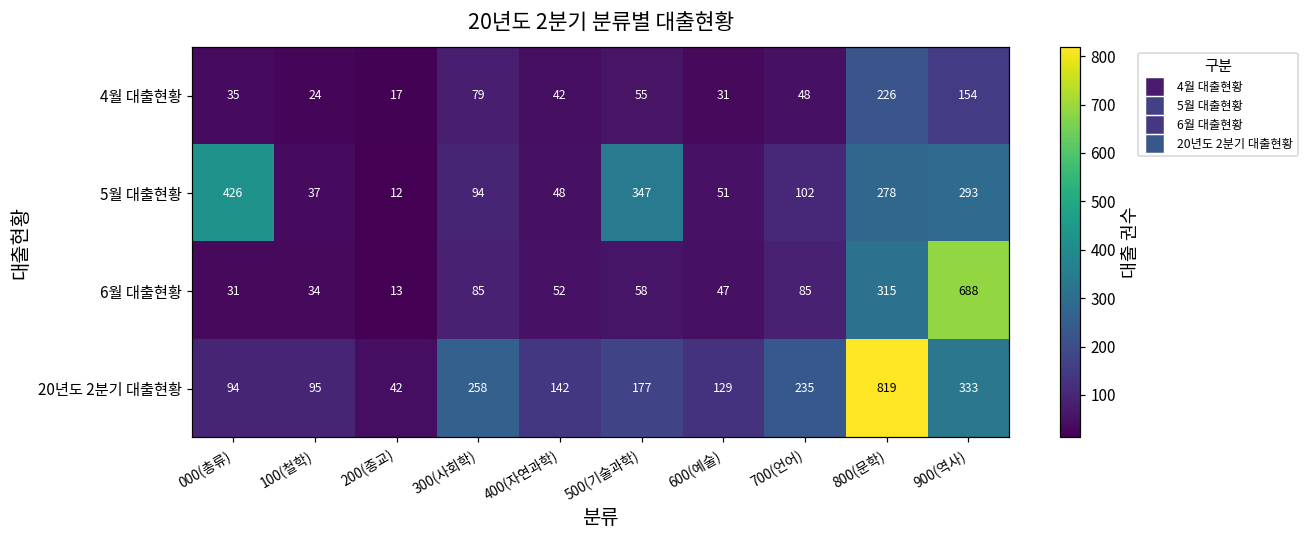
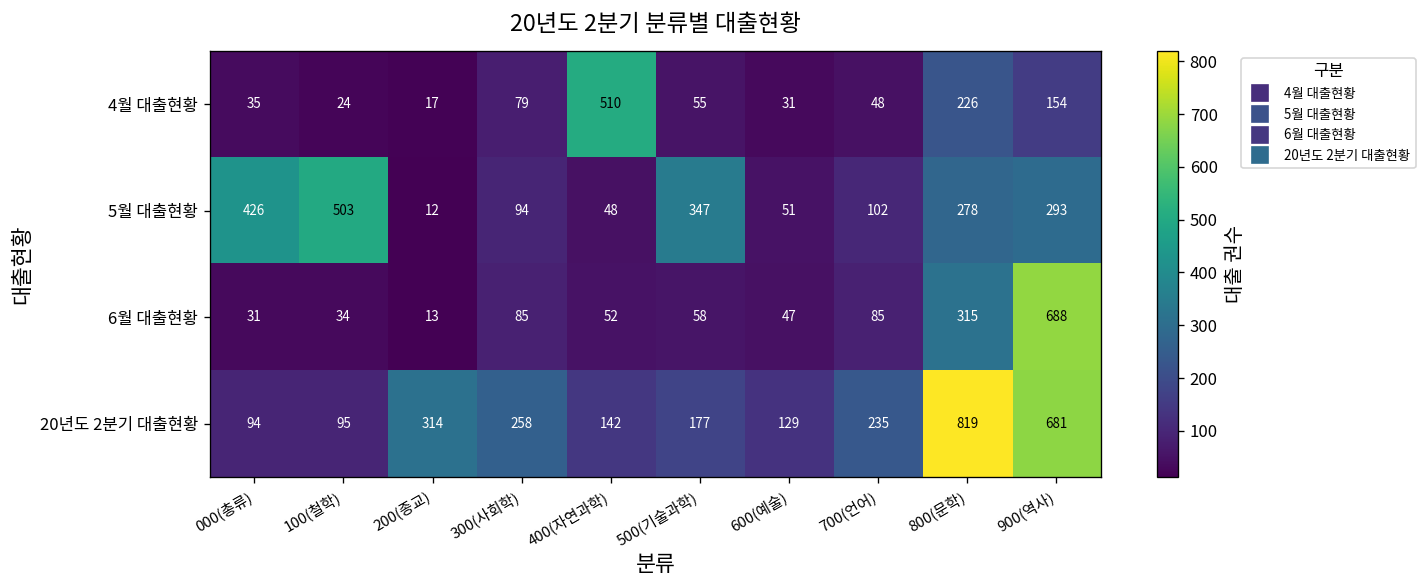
  {
    "4월 대출현황": {
      "000(총류)": 35,
      "100(철학)": 24,
      "200(종교)": 17,
      "300(사회학)": 79,
-     "400(자연과학)": 42,
+     "400(자연과학)": 510,
      "500(기술과학)": 55,
      "600(예술)": 31,
      "700(언어)": 48,
      "800(문학)": 226,
      "900(역사)": 154
    },
    "5월 대출현황": {
      "000(총류)": 426,
-     "100(철학)": 37,
+     "100(철학)": 503,
      "200(종교)": 12,
      "300(사회학)": 94,
      "400(자연과학)": 48,
      "500(기술과학)": 347,
      "600(예술)": 51,
      "700(언어)": 102,
      "800(문학)": 278,
      "900(역사)": 293
    },
    "6월 대출현황": {
      "000(총류)": 31,
      "100(철학)": 34,
      "200(종교)": 13,
      "300(사회학)": 85,
      "400(자연과학)": 52,
      "500(기술과학)": 58,
      "600(예술)": 47,
      "700(언어)": 85,
      "800(문학)": 315,
      "900(역사)": 688
    },
    "20년도 2분기 대출현황": {
      "000(총류)": 94,
      "100(철학)": 95,
-     "200(종교)": 42,
+     "200(종교)": 314,
      "300(사회학)": 258,
      "400(자연과학)": 142,
      "500(기술과학)": 177,
      "600(예술)": 129,
      "700(언어)": 235,
      "800(문학)": 819,
-     "900(역사)": 333
+     "900(역사)": 681
    }
  }
